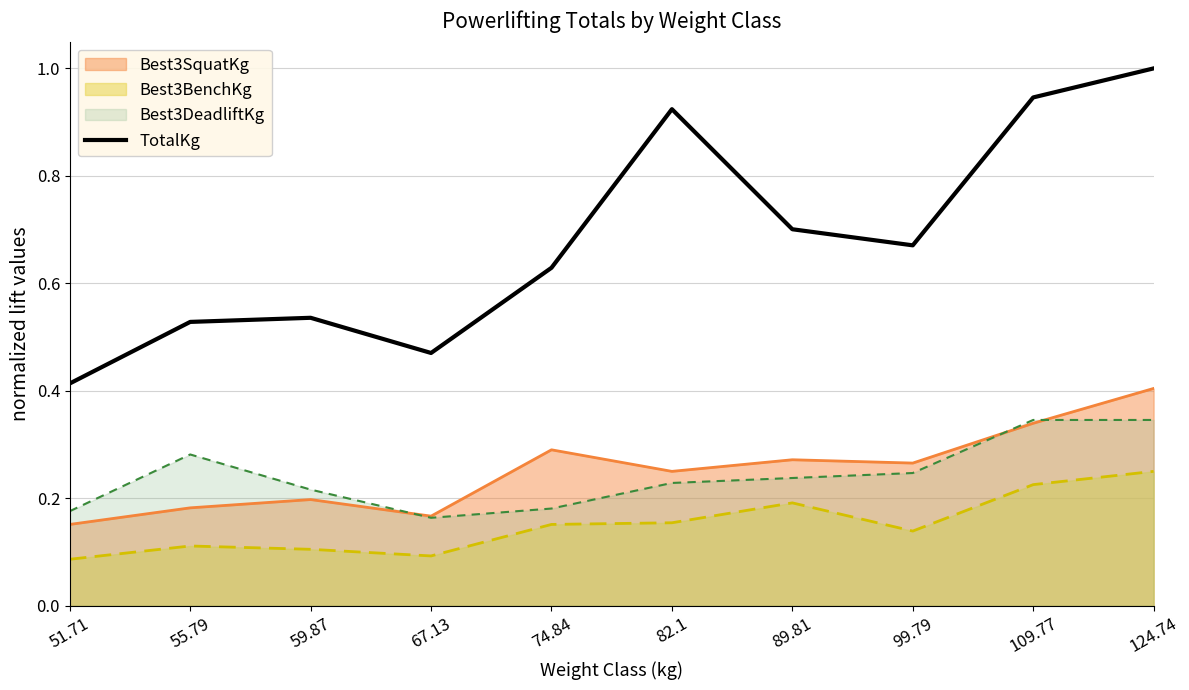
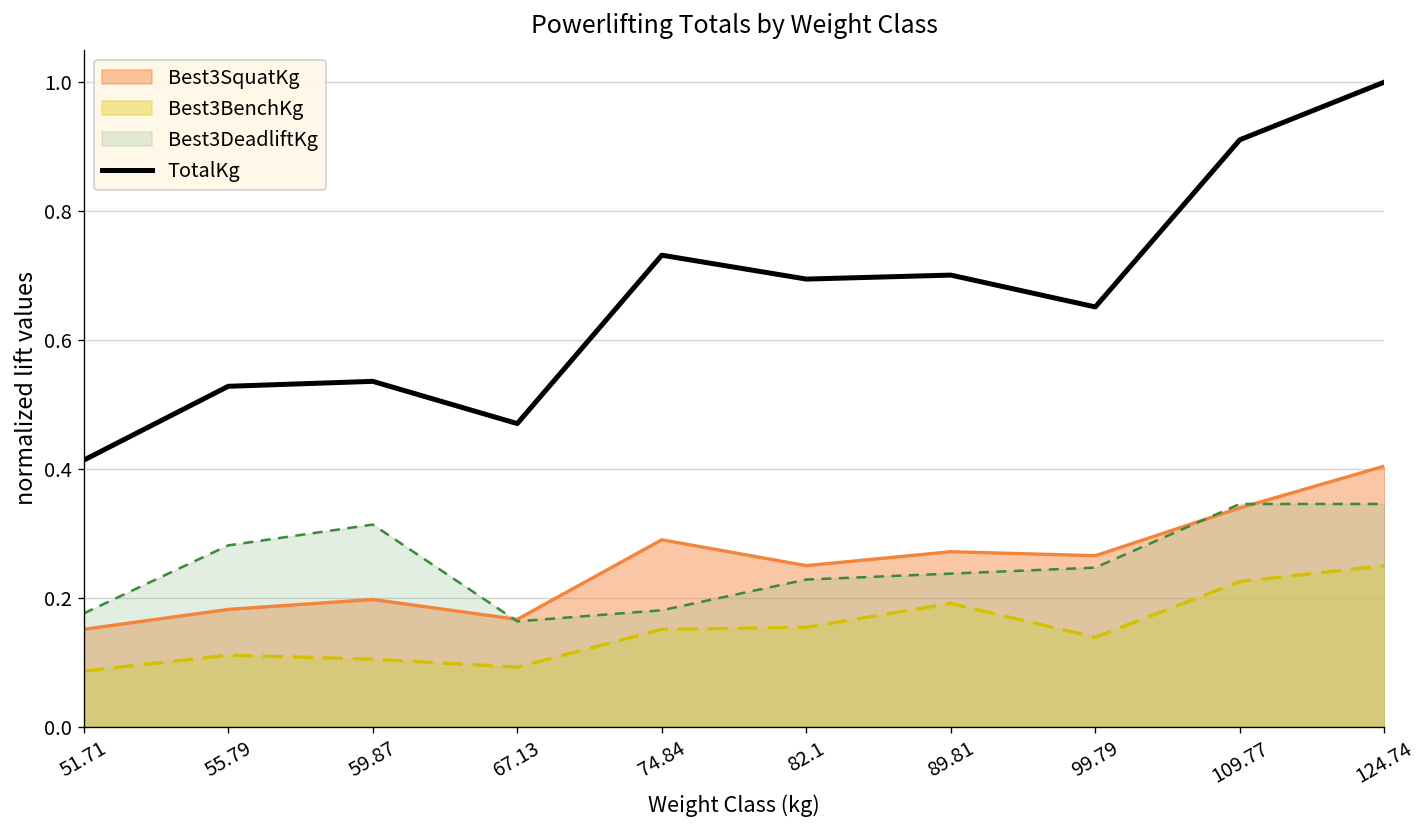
  {
    "Best3DeadliftKg": {
      "51.71": 0.18,
      "55.79": 0.28,
-     "59.87": 0.22,
+     "59.87": 0.31,
      "74.84": 0.18,
      "82.1": 0.23,
      "89.81": 0.24,
      "99.79": 0.25,
      "109.77": 0.35,
      "124.74": 0.35
    },
    "TotalKg": {
      "51.71": 0.41,
      "55.79": 0.53,
      "59.87": 0.54,
      "67.13": 0.47,
-     "74.84": 0.63,
-     "82.1": 0.92,
+     "74.84": 0.73,
+     "82.1": 0.69,
      "89.81": 0.70,
-     "99.79": 0.67,
-     "109.77": 0.95,
+     "99.79": 0.65,
+     "109.77": 0.91,
      "124.74": 1.00
    }
  }
